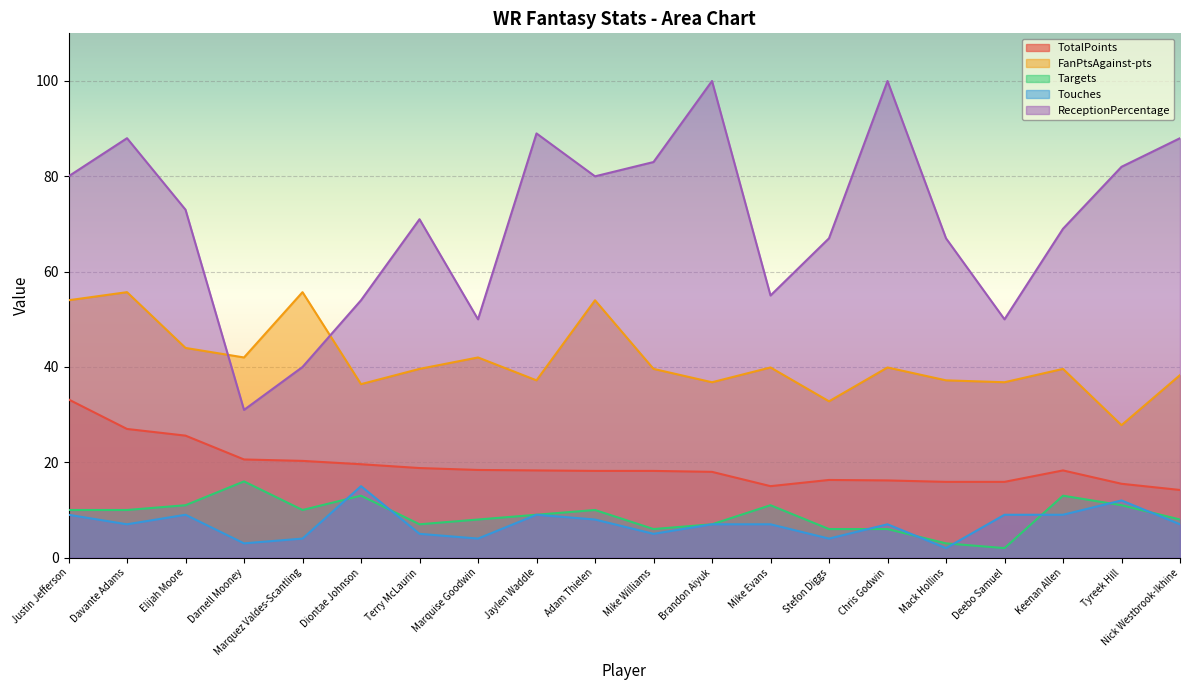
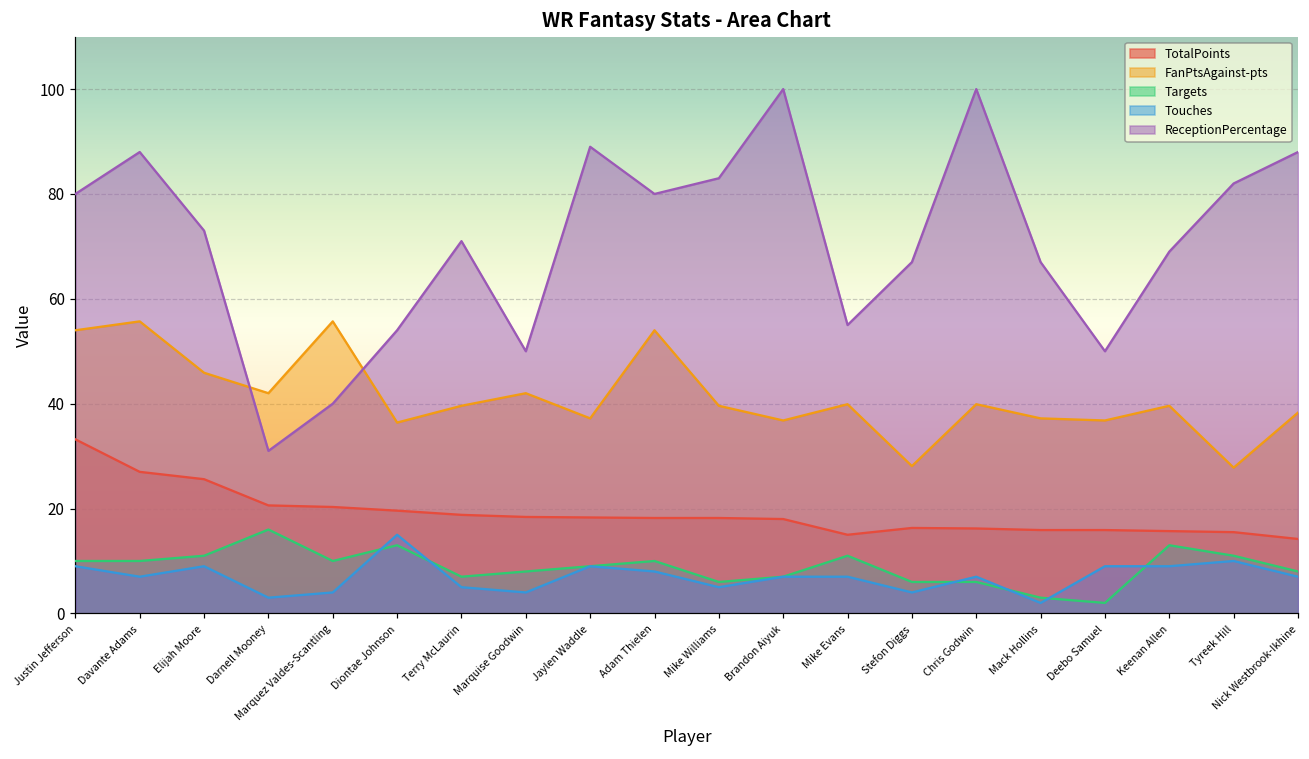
  {
    "TotalPoints": {
      "Justin Jefferson": 33,
      "Davante Adams": 27,
      "Elijah Moore": 26,
      "Darnell Mooney": 21,
      "Marquez Valdes-Scantling": 20,
      "Diontae Johnson": 20,
      "Terry McLaurin": 19,
      "Marquise Goodwin": 18,
      "Jaylen Waddle": 18,
      "Adam Thielen": 18,
      "Mike Williams": 18,
      "Brandon Aiyuk": 18,
      "Mike Evans": 15,
      "Stefon Diggs": 16,
      "Chris Godwin": 16,
      "Mack Hollins": 16,
      "Deebo Samuel": 16,
-     "Keenan Allen": 18,
+     "Keenan Allen": 16,
      "Tyreek Hill": 16,
      "Nick Westbrook-Ikhine": 14
    },
    "FanPtsAgainst-pts": {
      "Justin Jefferson": 54,
      "Davante Adams": 56,
-     "Elijah Moore": 44,
+     "Elijah Moore": 46,
      "Darnell Mooney": 42,
      "Marquez Valdes-Scantling": 56,
      "Diontae Johnson": 36,
      "Terry McLaurin": 40,
      "Marquise Goodwin": 42,
      "Jaylen Waddle": 37,
      "Adam Thielen": 54,
      "Mike Williams": 40,
      "Brandon Aiyuk": 37,
      "Mike Evans": 40,
-     "Stefon Diggs": 33,
+     "Stefon Diggs": 28,
      "Chris Godwin": 40,
      "Mack Hollins": 37,
      "Deebo Samuel": 37,
      "Keenan Allen": 40,
      "Tyreek Hill": 28,
      "Nick Westbrook-Ikhine": 38
    },
    "Targets": {
      "Justin Jefferson": 10,
      "Davante Adams": 10,
      "Elijah Moore": 11,
      "Darnell Mooney": 16,
      "Marquez Valdes-Scantling": 10,
      "Diontae Johnson": 13,
      "Terry McLaurin": 7,
      "Marquise Goodwin": 8,
      "Adam Thielen": 10,
      "Mike Williams": 6,
      "Mike Evans": 11,
      "Stefon Diggs": 6,
      "Chris Godwin": 6,
      "Mack Hollins": 3,
      "Deebo Samuel": 2,
      "Keenan Allen": 13,
      "Tyreek Hill": 11,
      "Nick Westbrook-Ikhine": 8
    },
    "Touches": {
      "Justin Jefferson": 9,
      "Davante Adams": 7,
      "Elijah Moore": 9,
      "Darnell Mooney": 3,
      "Marquez Valdes-Scantling": 4,
      "Diontae Johnson": 15,
      "Terry McLaurin": 5,
      "Marquise Goodwin": 4,
      "Adam Thielen": 8,
      "Mike Williams": 5,
      "Mike Evans": 7,
      "Stefon Diggs": 4,
      "Chris Godwin": 7,
      "Mack Hollins": 2,
      "Deebo Samuel": 9,
      "Keenan Allen": 9,
-     "Tyreek Hill": 12,
+     "Tyreek Hill": 10,
      "Nick Westbrook-Ikhine": 7
    },
    "ReceptionPercentage": {
      "Justin Jefferson": 80,
      "Davante Adams": 88,
      "Elijah Moore": 73,
      "Darnell Mooney": 31,
      "Marquez Valdes-Scantling": 40,
      "Diontae Johnson": 54,
      "Terry McLaurin": 71,
      "Marquise Goodwin": 50,
      "Jaylen Waddle": 89,
      "Adam Thielen": 80,
      "Mike Williams": 83,
      "Brandon Aiyuk": 100,
      "Mike Evans": 55,
      "Stefon Diggs": 67,
      "Chris Godwin": 100,
      "Mack Hollins": 67,
      "Deebo Samuel": 50,
      "Keenan Allen": 69,
      "Tyreek Hill": 82,
      "Nick Westbrook-Ikhine": 88
    }
  }
